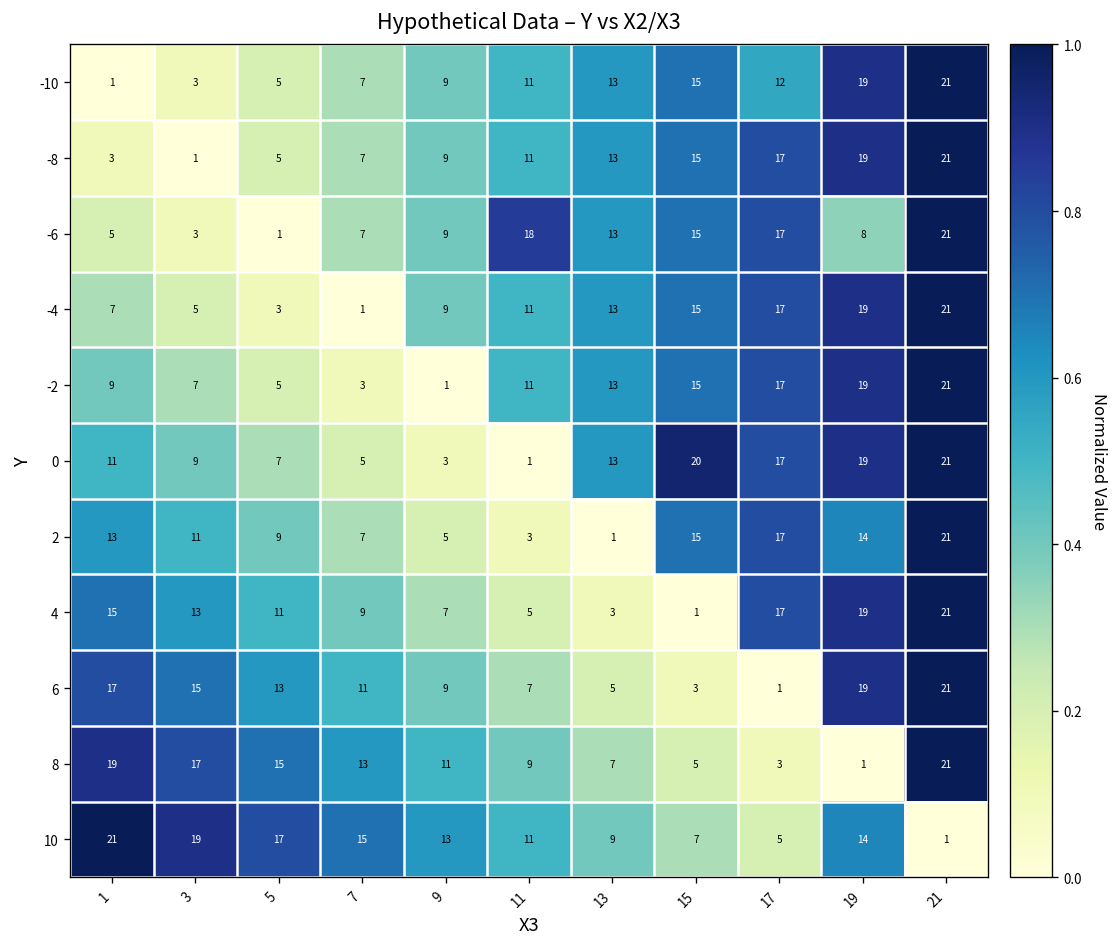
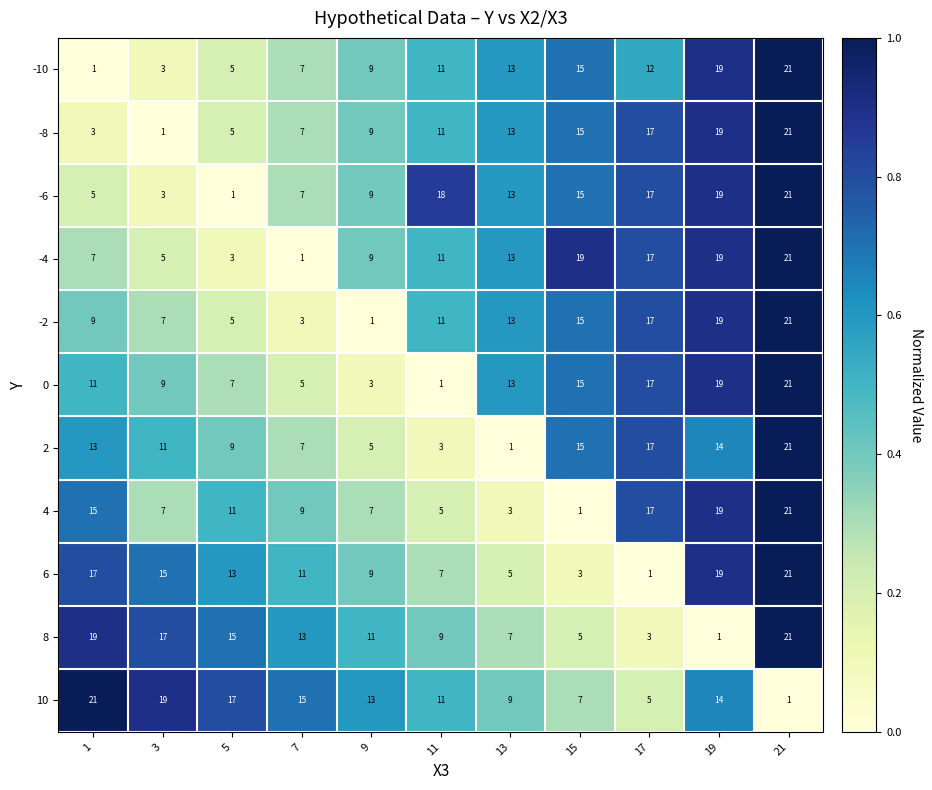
  {
    "-10": {
      "1": 1,
      "3": 3,
      "5": 5,
      "7": 7,
      "9": 9,
      "11": 11,
      "13": 13,
      "15": 15,
      "17": 12,
      "19": 19,
      "21": 21
    },
    "-8": {
      "1": 3,
      "3": 1,
      "5": 5,
      "7": 7,
      "9": 9,
      "11": 11,
      "13": 13,
      "15": 15,
      "17": 17,
      "19": 19,
      "21": 21
    },
    "-6": {
      "1": 5,
      "3": 3,
      "5": 1,
      "7": 7,
      "9": 9,
      "11": 18,
      "13": 13,
      "15": 15,
      "17": 17,
-     "19": 8,
+     "19": 19,
      "21": 21
    },
    "-4": {
      "1": 7,
      "3": 5,
      "5": 3,
      "7": 1,
      "9": 9,
      "11": 11,
      "13": 13,
-     "15": 15,
+     "15": 19,
      "17": 17,
      "19": 19,
      "21": 21
    },
    "-2": {
      "1": 9,
      "3": 7,
      "5": 5,
      "7": 3,
      "9": 1,
      "11": 11,
      "13": 13,
      "15": 15,
      "17": 17,
      "19": 19,
      "21": 21
    },
    "0": {
      "1": 11,
      "3": 9,
      "5": 7,
      "7": 5,
      "9": 3,
      "11": 1,
      "13": 13,
-     "15": 20,
+     "15": 15,
      "17": 17,
      "19": 19,
      "21": 21
    },
    "2": {
      "1": 13,
      "3": 11,
      "5": 9,
      "7": 7,
      "9": 5,
      "11": 3,
      "13": 1,
      "15": 15,
      "17": 17,
      "19": 14,
      "21": 21
    },
    "4": {
      "1": 15,
-     "3": 13,
+     "3": 7,
      "5": 11,
      "7": 9,
      "9": 7,
      "11": 5,
      "13": 3,
      "15": 1,
      "17": 17,
      "19": 19,
      "21": 21
    },
    "6": {
      "1": 17,
      "3": 15,
      "5": 13,
      "7": 11,
      "9": 9,
      "11": 7,
      "13": 5,
      "15": 3,
      "17": 1,
      "19": 19,
      "21": 21
    },
    "8": {
      "1": 19,
      "3": 17,
      "5": 15,
      "7": 13,
      "9": 11,
      "11": 9,
      "13": 7,
      "15": 5,
      "17": 3,
      "19": 1,
      "21": 21
    },
    "10": {
      "1": 21,
      "3": 19,
      "5": 17,
      "7": 15,
      "9": 13,
      "11": 11,
      "13": 9,
      "15": 7,
      "17": 5,
      "19": 14,
      "21": 1
    }
  }
